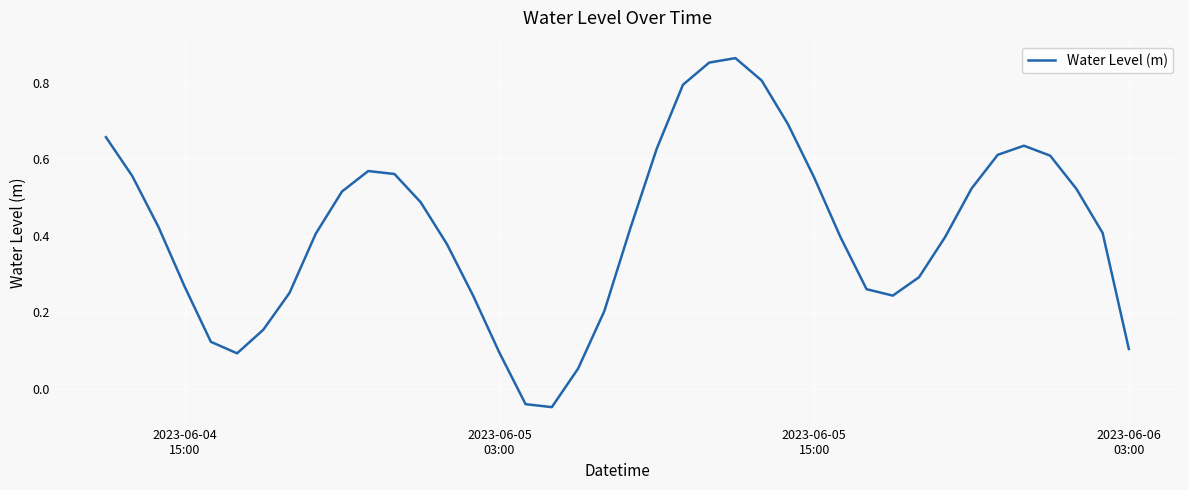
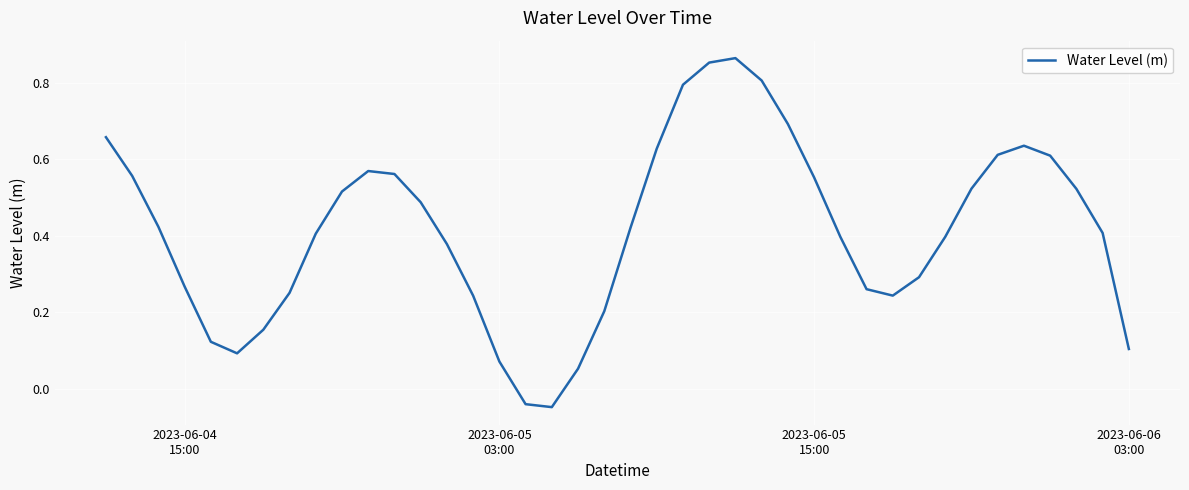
  {
    "2023-06-04 15:00": 0.27,
-   "2023-06-05 03:00": 0.09,
+   "2023-06-05 03:00": 0.07,
    "2023-06-05 15:00": 0.55,
    "2023-06-06 03:00": 0.10
  }
